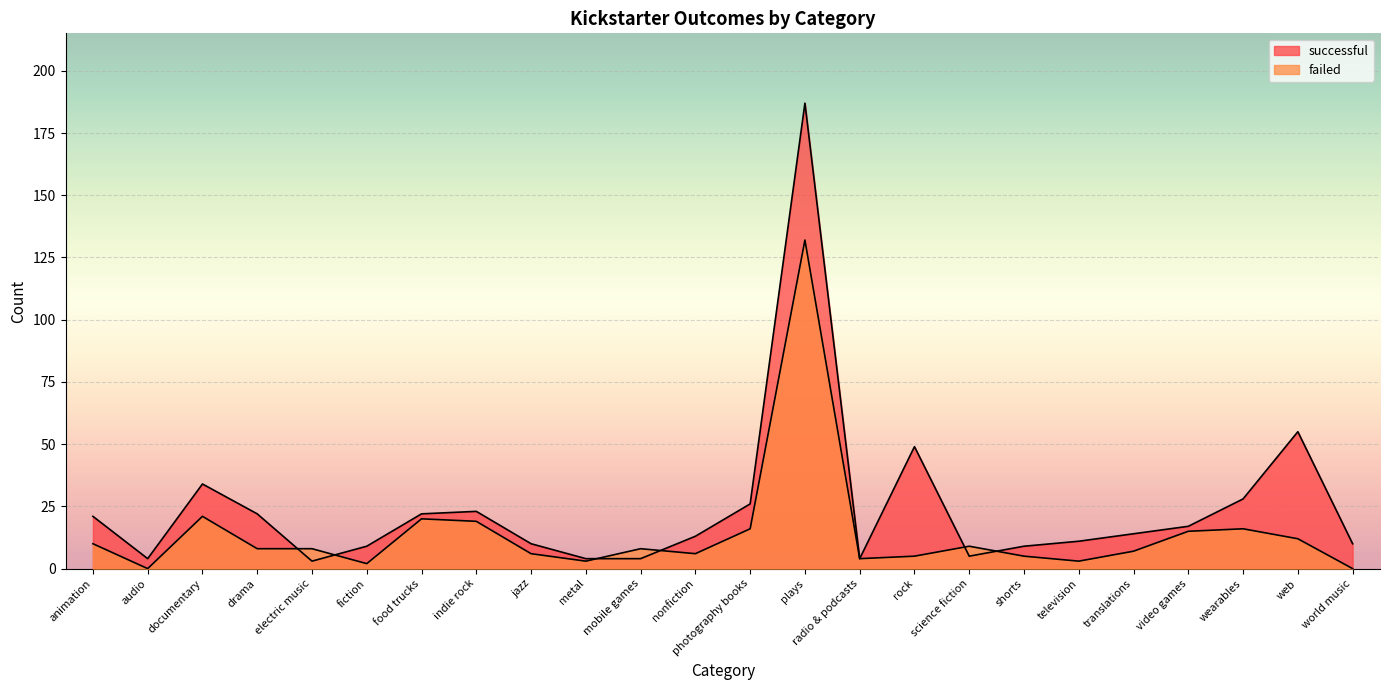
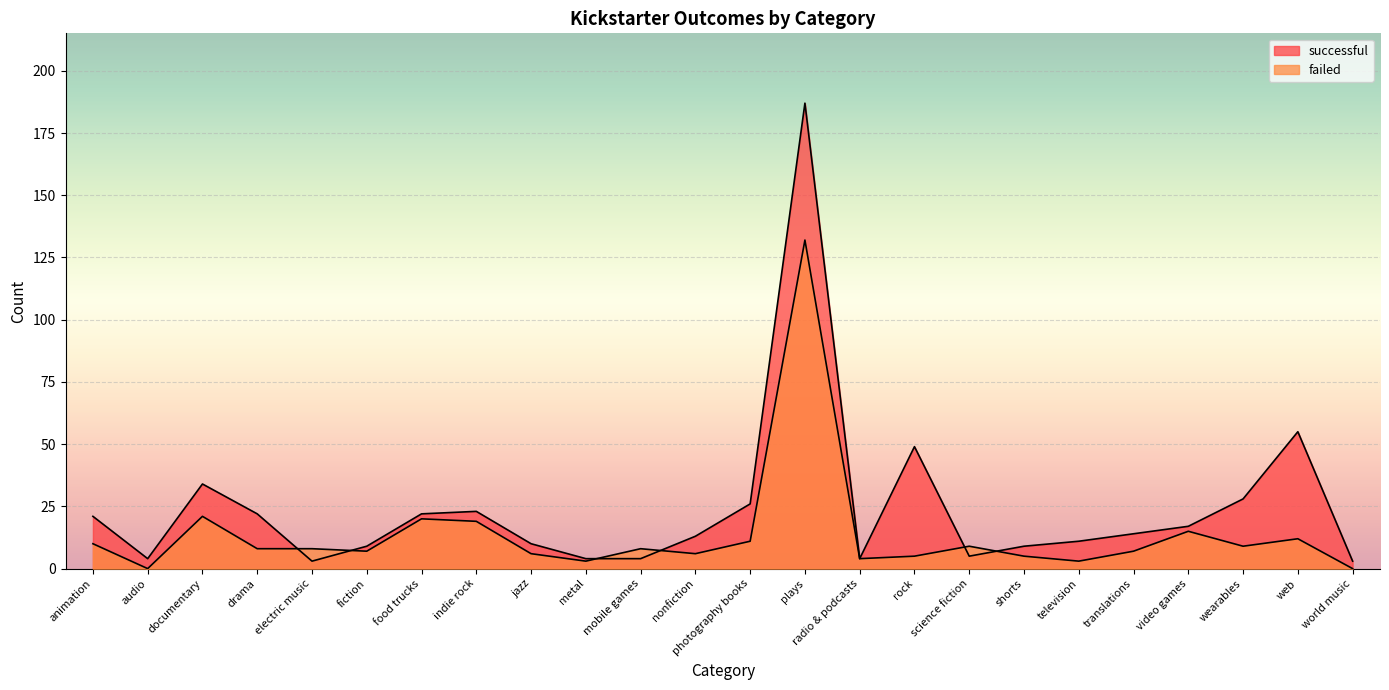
  {
    "successful": {
      "animation": 21,
      "audio": 4,
      "documentary": 34,
      "drama": 22,
      "electric music": 3,
      "fiction": 9,
      "food trucks": 22,
      "indie rock": 23,
      "jazz": 10,
      "mobile games": 4,
      "nonfiction": 13,
      "photography books": 26,
      "plays": 187,
      "rock": 49,
      "science fiction": 5,
      "shorts": 9,
      "television": 11,
      "translations": 14,
      "video games": 17,
      "wearables": 28,
      "web": 55,
-     "world music": 10
+     "world music": 3
    },
    "failed": {
      "animation": 10,
      "audio": 0,
      "documentary": 21,
      "drama": 8,
      "electric music": 8,
-     "fiction": 2,
+     "fiction": 7,
      "food trucks": 20,
      "indie rock": 19,
      "jazz": 6,
      "mobile games": 8,
      "nonfiction": 6,
-     "photography books": 16,
+     "photography books": 11,
      "plays": 132,
      "rock": 5,
      "science fiction": 9,
      "shorts": 5,
      "television": 3,
      "translations": 7,
      "video games": 15,
-     "wearables": 16,
+     "wearables": 9,
      "web": 12,
      "world music": 0
    }
  }
